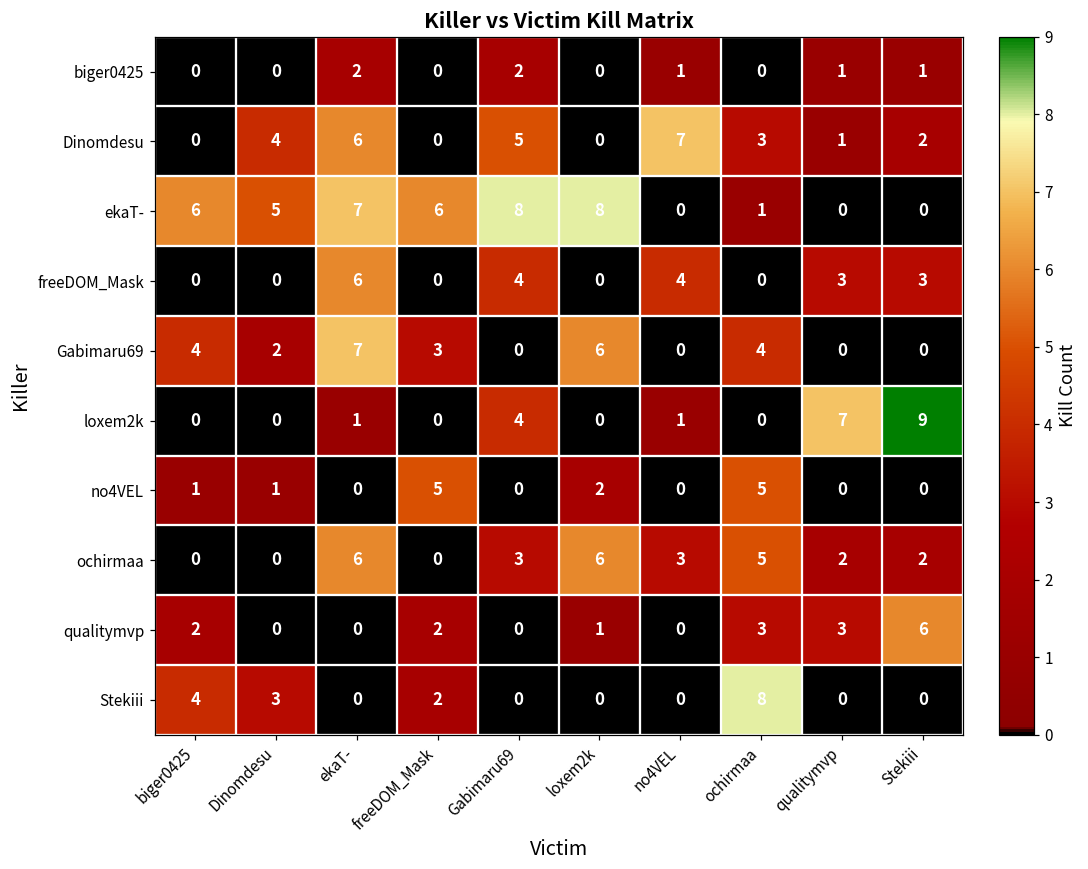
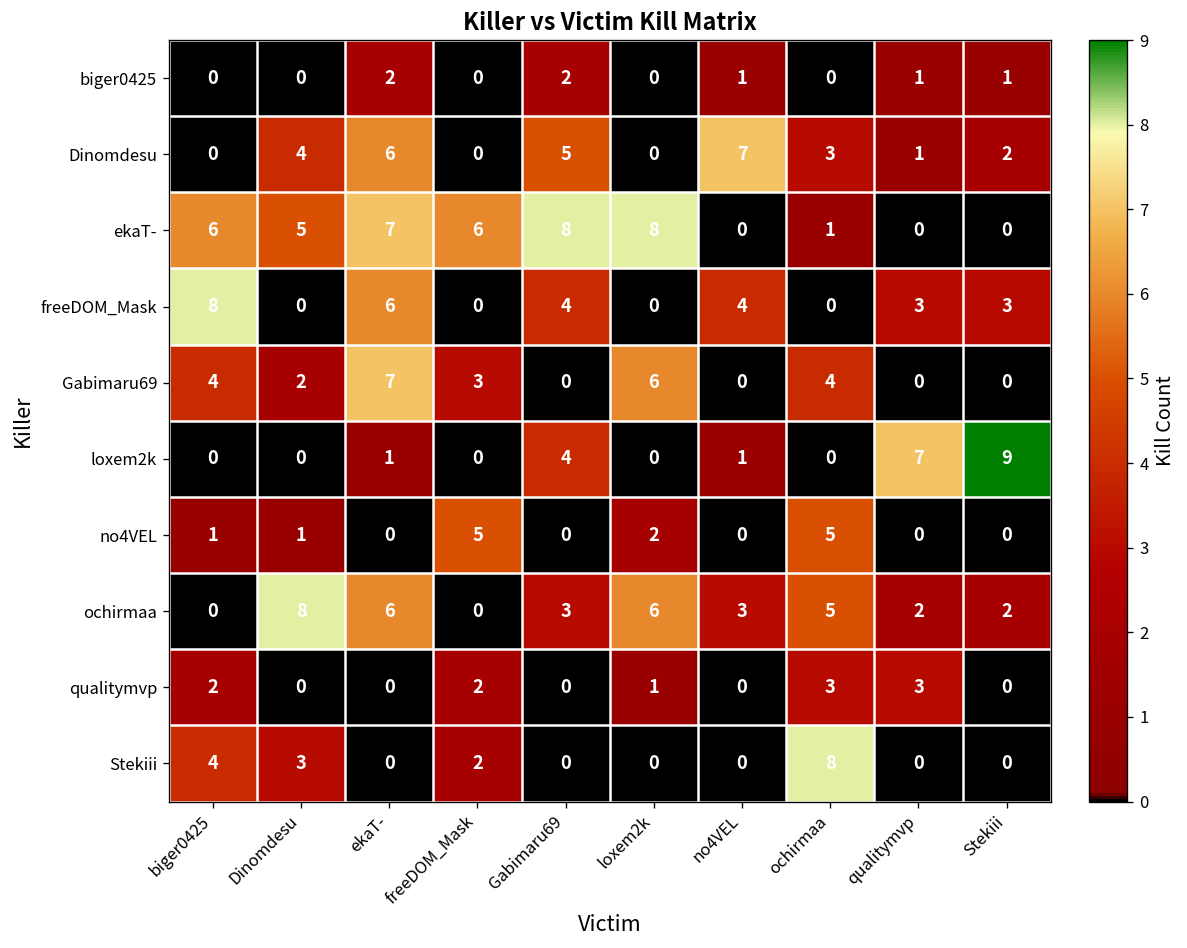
  {
    "biger0425": {
      "biger0425": 0,
      "Dinomdesu": 0,
      "ekaT-": 2,
      "freeDOM_Mask": 0,
      "Gabimaru69": 2,
      "loxem2k": 0,
      "no4VEL": 1,
      "ochirmaa": 0,
      "qualitymvp": 1,
      "Stekiii": 1
    },
    "Dinomdesu": {
      "biger0425": 0,
      "Dinomdesu": 4,
      "ekaT-": 6,
      "freeDOM_Mask": 0,
      "Gabimaru69": 5,
      "loxem2k": 0,
      "no4VEL": 7,
      "ochirmaa": 3,
      "qualitymvp": 1,
      "Stekiii": 2
    },
    "ekaT-": {
      "biger0425": 6,
      "Dinomdesu": 5,
      "ekaT-": 7,
      "freeDOM_Mask": 6,
      "Gabimaru69": 8,
      "loxem2k": 8,
      "no4VEL": 0,
      "ochirmaa": 1,
      "qualitymvp": 0,
      "Stekiii": 0
    },
    "freeDOM_Mask": {
-     "biger0425": 0,
+     "biger0425": 8,
      "Dinomdesu": 0,
      "ekaT-": 6,
      "freeDOM_Mask": 0,
      "Gabimaru69": 4,
      "loxem2k": 0,
      "no4VEL": 4,
      "ochirmaa": 0,
      "qualitymvp": 3,
      "Stekiii": 3
    },
    "Gabimaru69": {
      "biger0425": 4,
      "Dinomdesu": 2,
      "ekaT-": 7,
      "freeDOM_Mask": 3,
      "Gabimaru69": 0,
      "loxem2k": 6,
      "no4VEL": 0,
      "ochirmaa": 4,
      "qualitymvp": 0,
      "Stekiii": 0
    },
    "loxem2k": {
      "biger0425": 0,
      "Dinomdesu": 0,
      "ekaT-": 1,
      "freeDOM_Mask": 0,
      "Gabimaru69": 4,
      "loxem2k": 0,
      "no4VEL": 1,
      "ochirmaa": 0,
      "qualitymvp": 7,
      "Stekiii": 9
    },
    "no4VEL": {
      "biger0425": 1,
      "Dinomdesu": 1,
      "ekaT-": 0,
      "freeDOM_Mask": 5,
      "Gabimaru69": 0,
      "loxem2k": 2,
      "no4VEL": 0,
      "ochirmaa": 5,
      "qualitymvp": 0,
      "Stekiii": 0
    },
    "ochirmaa": {
      "biger0425": 0,
-     "Dinomdesu": 0,
+     "Dinomdesu": 8,
      "ekaT-": 6,
      "freeDOM_Mask": 0,
      "Gabimaru69": 3,
      "loxem2k": 6,
      "no4VEL": 3,
      "ochirmaa": 5,
      "qualitymvp": 2,
      "Stekiii": 2
    },
    "qualitymvp": {
      "biger0425": 2,
      "Dinomdesu": 0,
      "ekaT-": 0,
      "freeDOM_Mask": 2,
      "Gabimaru69": 0,
      "loxem2k": 1,
      "no4VEL": 0,
      "ochirmaa": 3,
      "qualitymvp": 3,
-     "Stekiii": 6
+     "Stekiii": 0
    },
    "Stekiii": {
      "biger0425": 4,
      "Dinomdesu": 3,
      "ekaT-": 0,
      "freeDOM_Mask": 2,
      "Gabimaru69": 0,
      "loxem2k": 0,
      "no4VEL": 0,
      "ochirmaa": 8,
      "qualitymvp": 0,
      "Stekiii": 0
    }
  }
